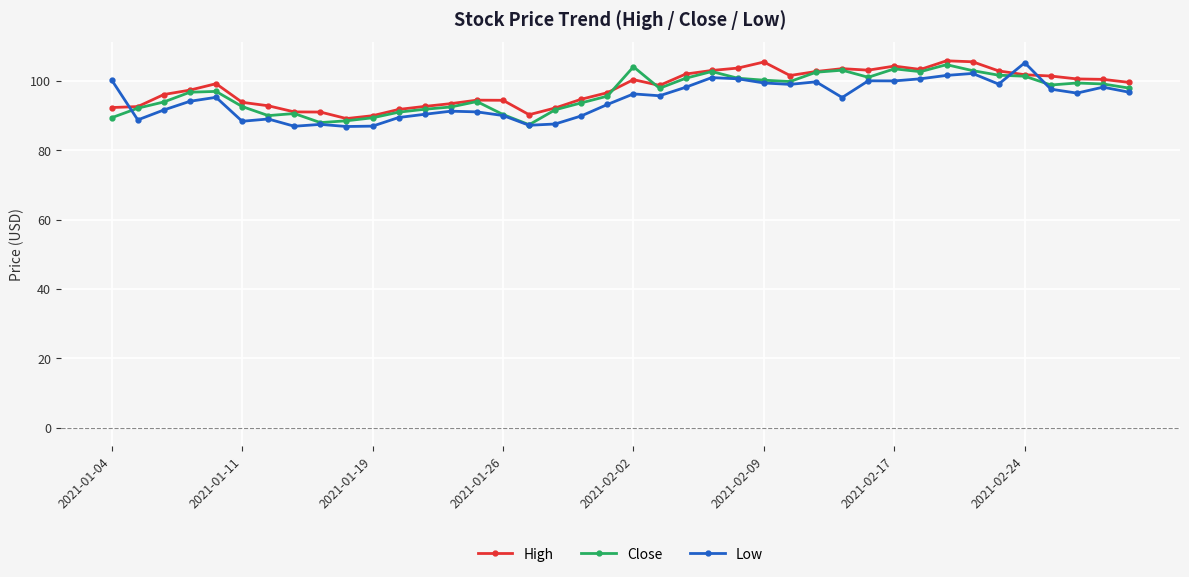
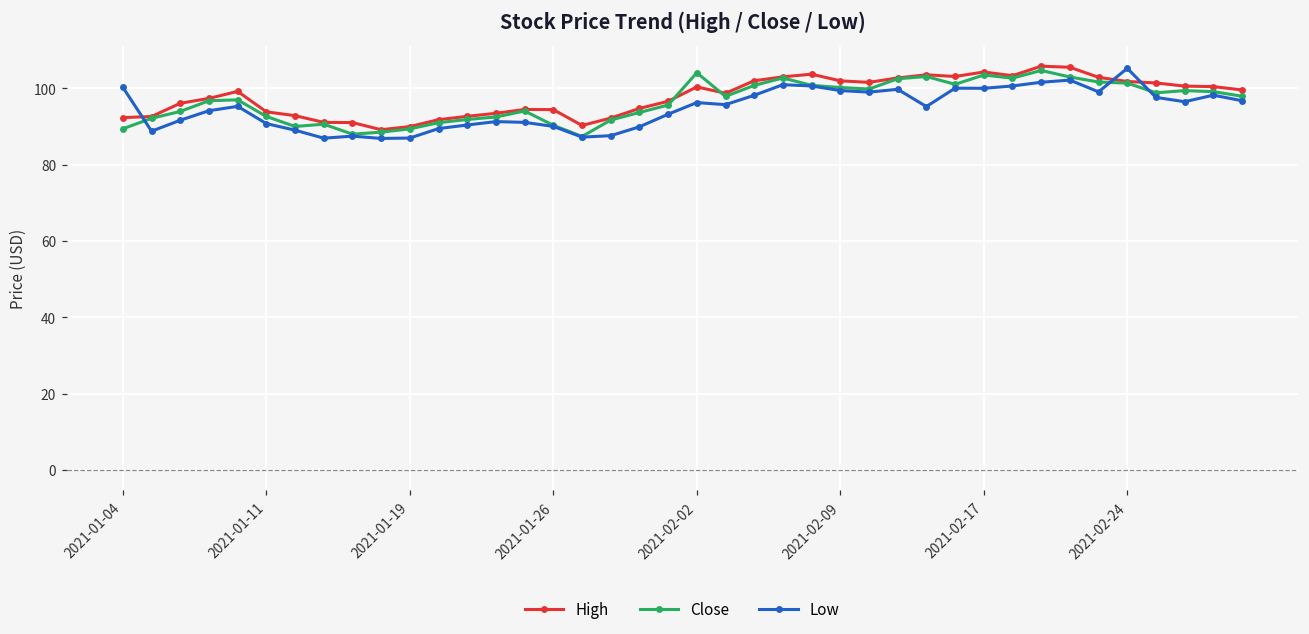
  {
    "High": {
      "2021-01-04": 92,
      "2021-01-11": 94,
      "2021-01-26": 94,
      "2021-02-02": 100,
-     "2021-02-09": 106,
+     "2021-02-09": 102,
      "2021-02-17": 104
    },
    "Close": {
      "2021-01-04": 89,
      "2021-01-11": 93,
      "2021-02-02": 104,
      "2021-02-09": 100,
      "2021-02-17": 104
    },
    "Low": {
      "2021-01-04": 100,
-     "2021-01-11": 88,
+     "2021-01-11": 91,
      "2021-01-19": 87,
      "2021-02-02": 96,
      "2021-02-09": 99,
      "2021-02-17": 100,
      "2021-02-24": 105
    }
  }
